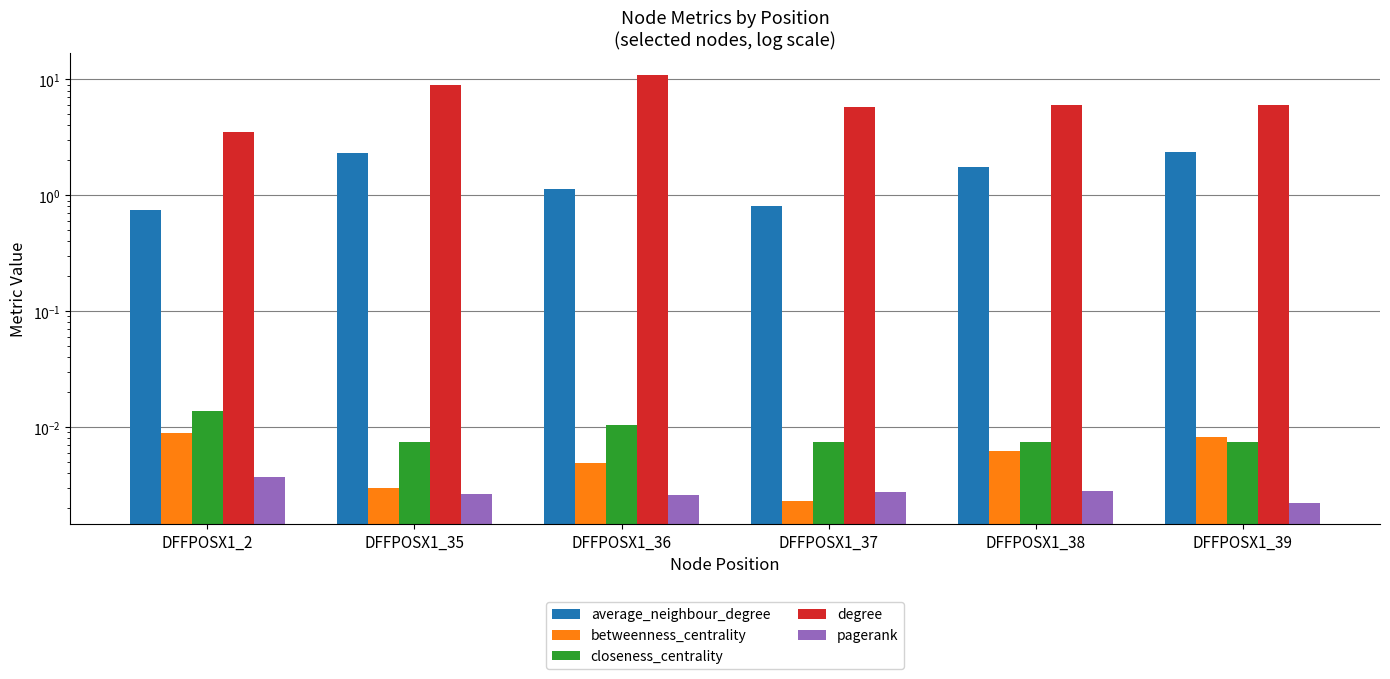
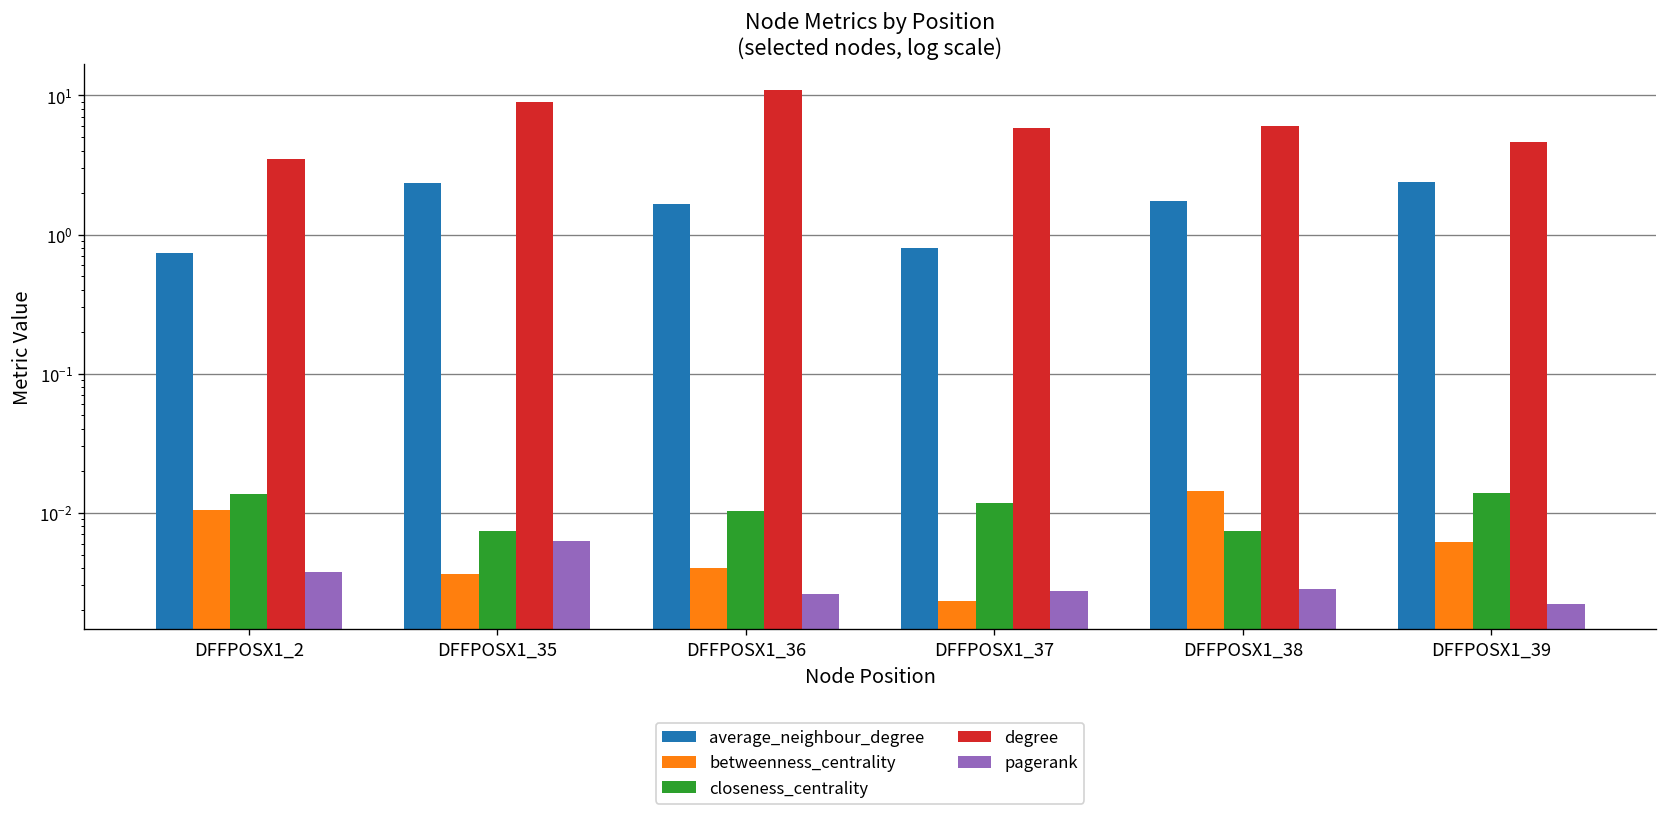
  {
    "average_neighbour_degree": {
      "DFFPOSX1_2": 0.7,
      "DFFPOSX1_35": 2.3,
-     "DFFPOSX1_36": 1.1,
+     "DFFPOSX1_36": 1.7,
      "DFFPOSX1_37": 0.8,
      "DFFPOSX1_38": 1.8,
      "DFFPOSX1_39": 2.4
    },
    "betweenness_centrality": {
-     "DFFPOSX1_2": 0.009,
-     "DFFPOSX1_35": 0.0030,
-     "DFFPOSX1_36": 0.0049,
+     "DFFPOSX1_2": 0.010,
+     "DFFPOSX1_35": 0.0036,
+     "DFFPOSX1_36": 0.0040,
      "DFFPOSX1_37": 0.0023,
-     "DFFPOSX1_38": 0.006,
-     "DFFPOSX1_39": 0.008
+     "DFFPOSX1_38": 0.014,
+     "DFFPOSX1_39": 0.006
    },
    "closeness_centrality": {
      "DFFPOSX1_2": 0.014,
      "DFFPOSX1_35": 0.007,
      "DFFPOSX1_36": 0.010,
-     "DFFPOSX1_37": 0.007,
+     "DFFPOSX1_37": 0.012,
      "DFFPOSX1_38": 0.007,
-     "DFFPOSX1_39": 0.007
+     "DFFPOSX1_39": 0.014
    },
    "degree": {
      "DFFPOSX1_2": 3.5,
      "DFFPOSX1_35": 9,
      "DFFPOSX1_36": 11,
      "DFFPOSX1_37": 6,
      "DFFPOSX1_38": 6,
-     "DFFPOSX1_39": 6
+     "DFFPOSX1_39": 4.6
    },
    "pagerank": {
      "DFFPOSX1_2": 0.0037,
-     "DFFPOSX1_35": 0.0027,
+     "DFFPOSX1_35": 0.006,
      "DFFPOSX1_36": 0.0026,
      "DFFPOSX1_37": 0.0027,
      "DFFPOSX1_38": 0.0028,
      "DFFPOSX1_39": 0.0022
    }
  }
